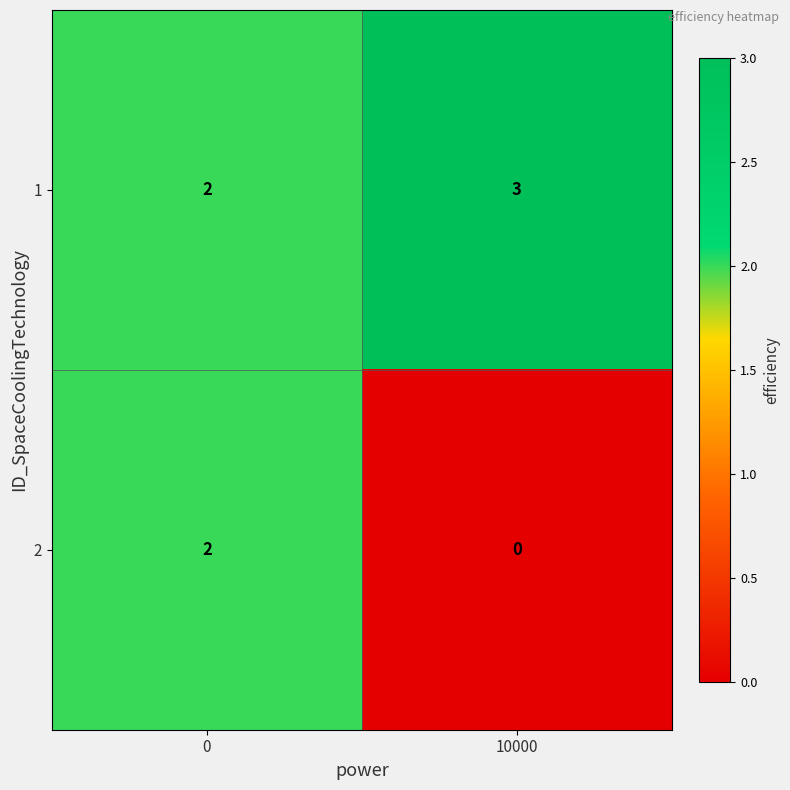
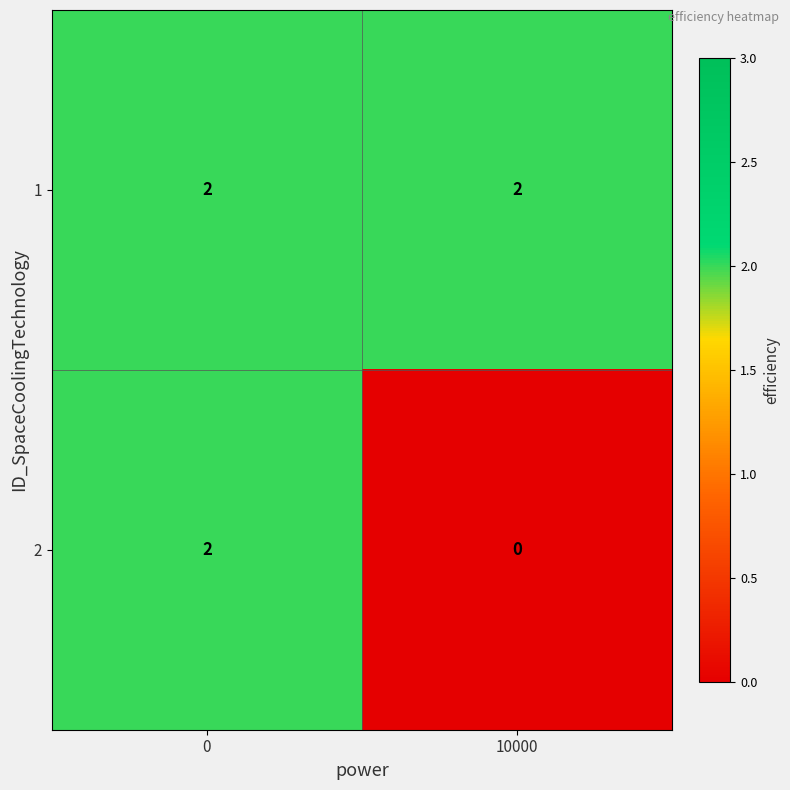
  {
    "1": {
      "0": 2,
-     "10000": 3
+     "10000": 2
    },
    "2": {
      "0": 2,
      "10000": 0
    }
  }
